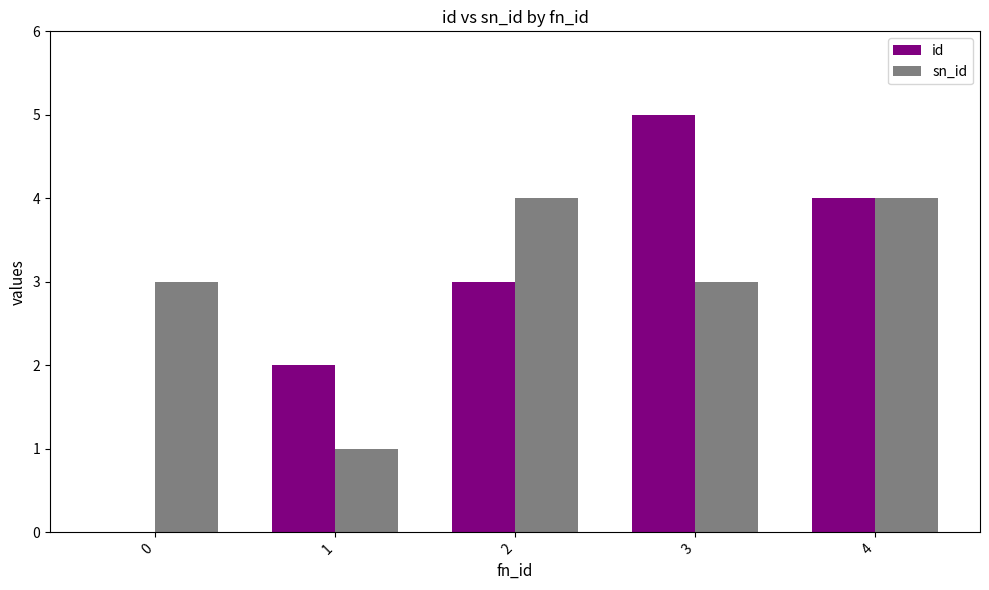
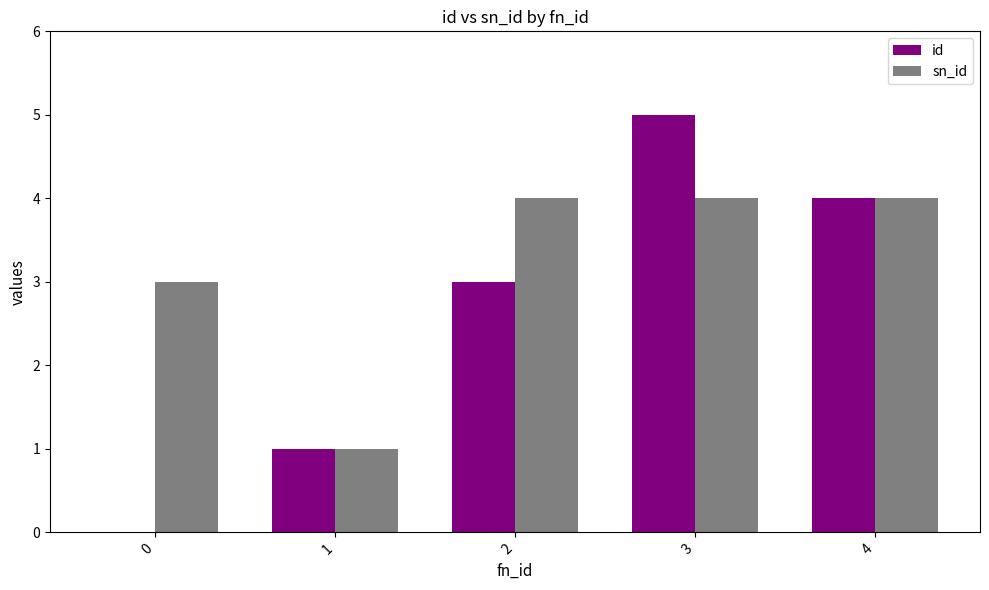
  {
    "id": {
      "0": 0,
-     "1": 2,
+     "1": 1,
      "2": 3,
      "3": 5,
      "4": 4
    },
    "sn_id": {
      "0": 3,
      "1": 1,
      "2": 4,
-     "3": 3,
+     "3": 4,
      "4": 4
    }
  }
